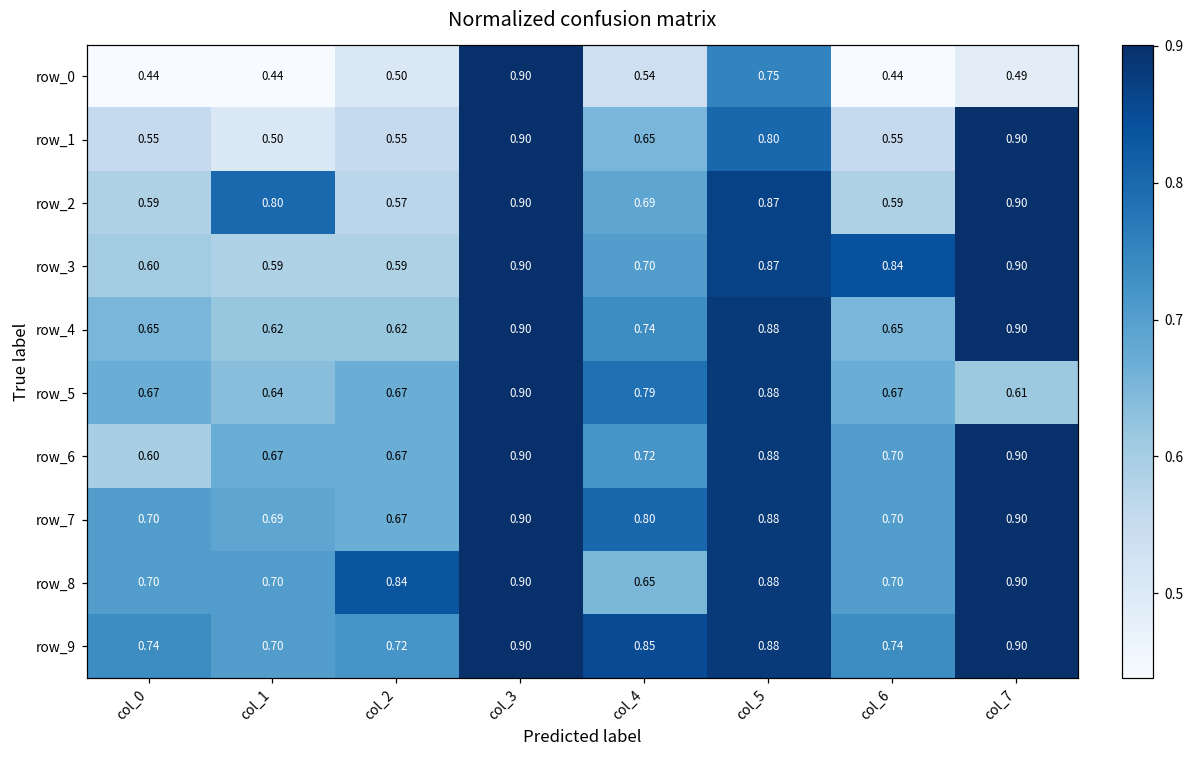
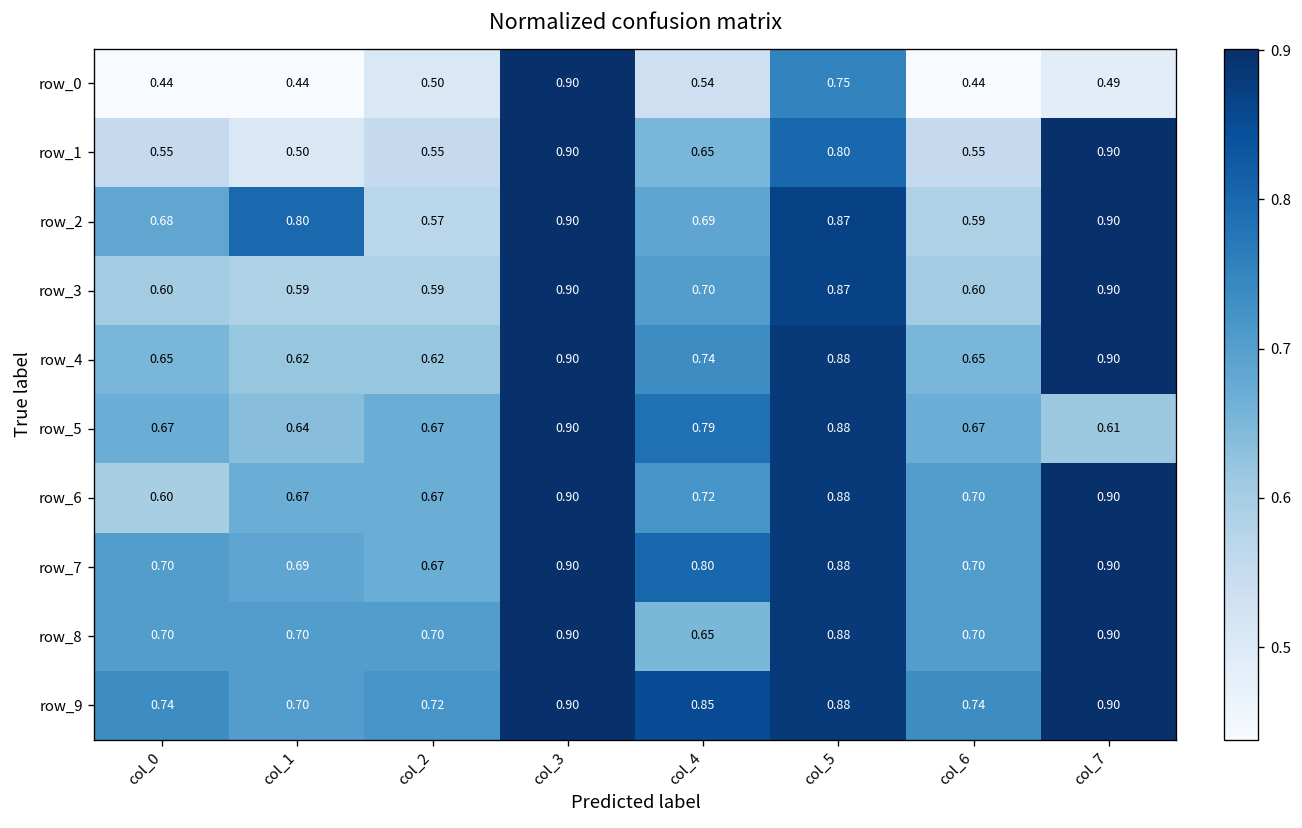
  {
    "row_0": {
      "col_0": 0.44,
      "col_1": 0.44,
      "col_2": 0.50,
      "col_3": 0.90,
      "col_4": 0.54,
      "col_5": 0.75,
      "col_6": 0.44,
      "col_7": 0.49
    },
    "row_1": {
      "col_0": 0.55,
      "col_1": 0.50,
      "col_2": 0.55,
      "col_3": 0.90,
      "col_4": 0.65,
      "col_5": 0.80,
      "col_6": 0.55,
      "col_7": 0.90
    },
    "row_2": {
-     "col_0": 0.59,
+     "col_0": 0.68,
      "col_1": 0.80,
      "col_2": 0.57,
      "col_3": 0.90,
      "col_4": 0.69,
      "col_5": 0.87,
      "col_6": 0.59,
      "col_7": 0.90
    },
    "row_3": {
      "col_0": 0.60,
      "col_1": 0.59,
      "col_2": 0.59,
      "col_3": 0.90,
      "col_4": 0.70,
      "col_5": 0.87,
-     "col_6": 0.84,
+     "col_6": 0.60,
      "col_7": 0.90
    },
    "row_4": {
      "col_0": 0.65,
      "col_1": 0.62,
      "col_2": 0.62,
      "col_3": 0.90,
      "col_4": 0.74,
      "col_5": 0.88,
      "col_6": 0.65,
      "col_7": 0.90
    },
    "row_5": {
      "col_0": 0.67,
      "col_1": 0.64,
      "col_2": 0.67,
      "col_3": 0.90,
      "col_4": 0.79,
      "col_5": 0.88,
      "col_6": 0.67,
      "col_7": 0.61
    },
    "row_6": {
      "col_0": 0.60,
      "col_1": 0.67,
      "col_2": 0.67,
      "col_3": 0.90,
      "col_4": 0.72,
      "col_5": 0.88,
      "col_6": 0.70,
      "col_7": 0.90
    },
    "row_7": {
      "col_0": 0.70,
      "col_1": 0.69,
      "col_2": 0.67,
      "col_3": 0.90,
      "col_4": 0.80,
      "col_5": 0.88,
      "col_6": 0.70,
      "col_7": 0.90
    },
    "row_8": {
      "col_0": 0.70,
      "col_1": 0.70,
-     "col_2": 0.84,
+     "col_2": 0.70,
      "col_3": 0.90,
      "col_4": 0.65,
      "col_5": 0.88,
      "col_6": 0.70,
      "col_7": 0.90
    },
    "row_9": {
      "col_0": 0.74,
      "col_1": 0.70,
      "col_2": 0.72,
      "col_3": 0.90,
      "col_4": 0.85,
      "col_5": 0.88,
      "col_6": 0.74,
      "col_7": 0.90
    }
  }
